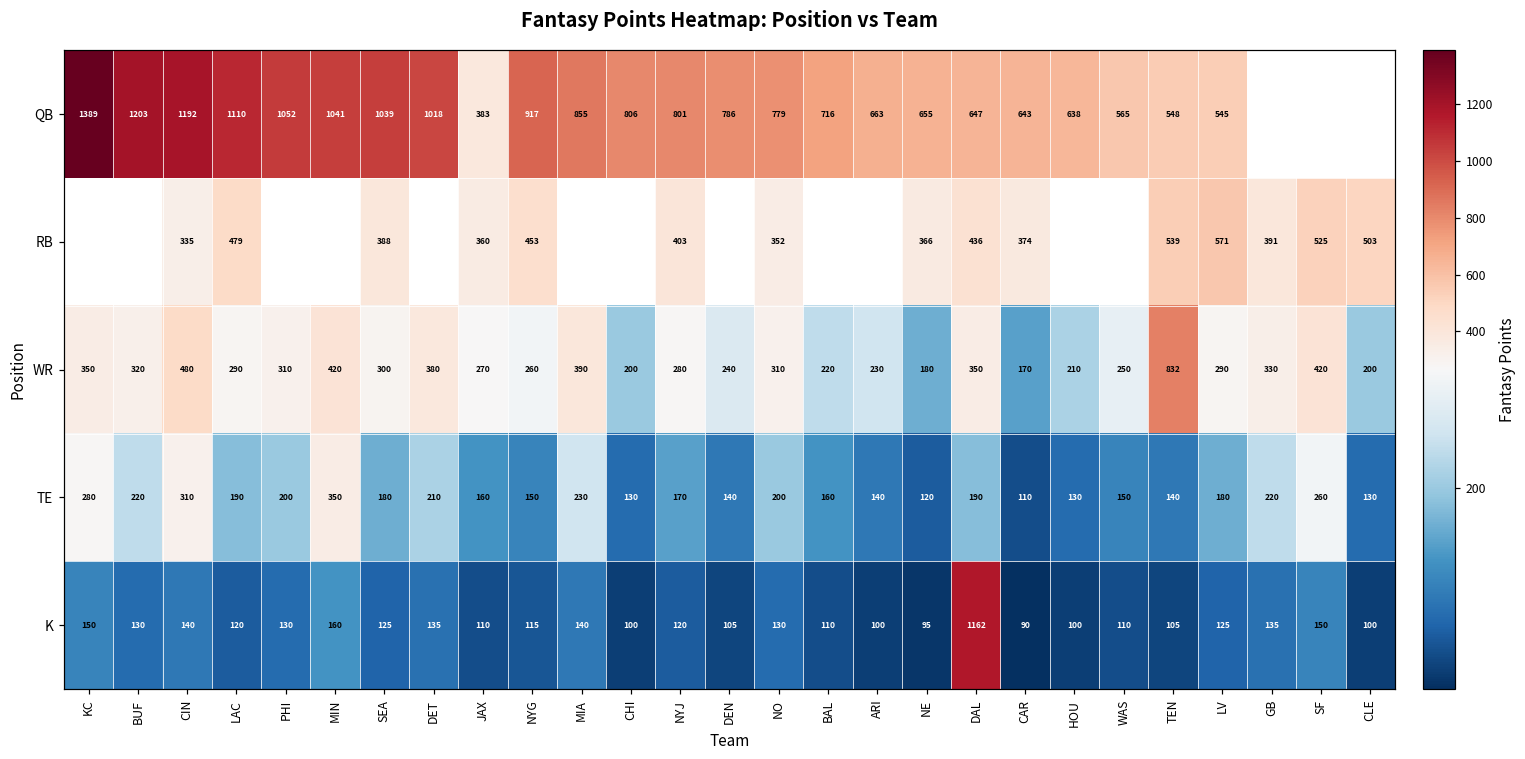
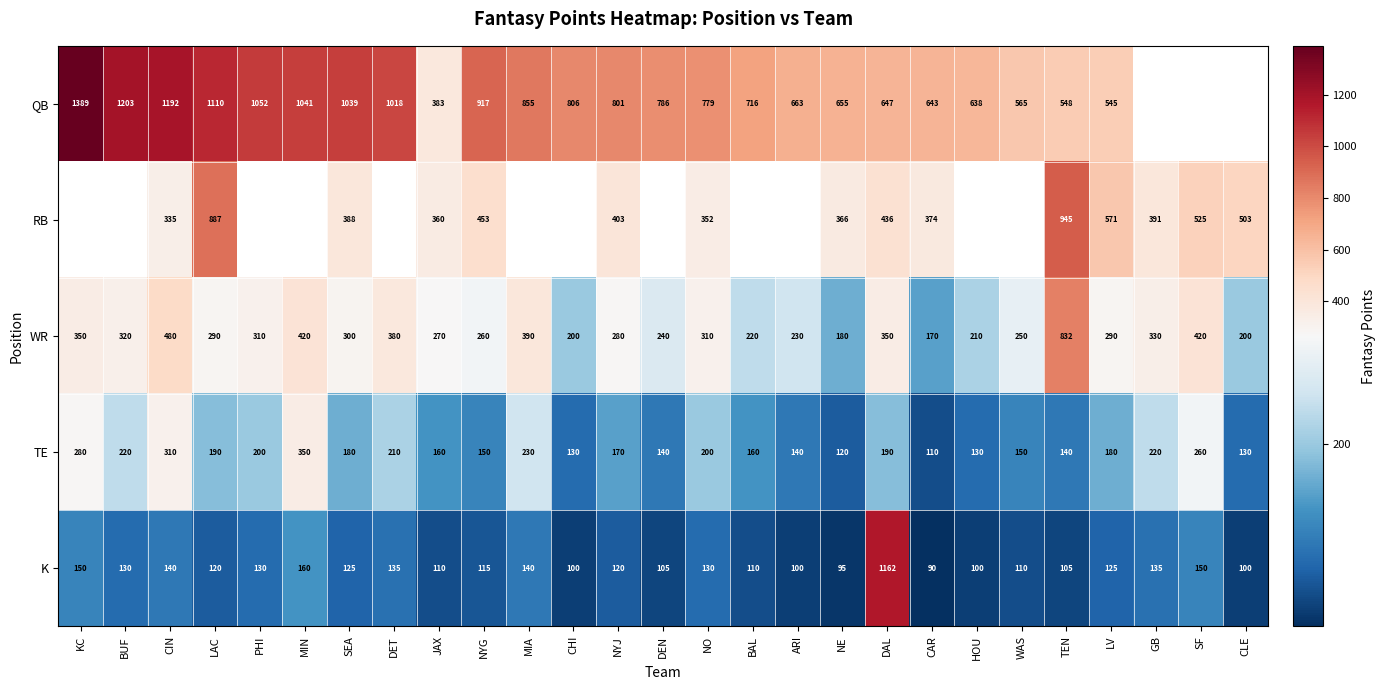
  {
    "QB": {
      "KC": 1389,
      "BUF": 1203,
      "CIN": 1192,
      "LAC": 1110,
      "PHI": 1052,
      "MIN": 1041,
      "SEA": 1039,
      "DET": 1018,
      "JAX": 383,
      "NYG": 917,
      "MIA": 855,
      "CHI": 806,
      "NYJ": 801,
      "DEN": 786,
      "NO": 779,
      "BAL": 716,
      "ARI": 663,
      "NE": 655,
      "DAL": 647,
      "CAR": 643,
      "HOU": 638,
      "WAS": 565,
      "TEN": 548,
      "LV": 545
    },
    "RB": {
      "CIN": 335,
-     "LAC": 479,
+     "LAC": 887,
      "SEA": 388,
      "JAX": 360,
      "NYG": 453,
      "NYJ": 403,
      "NO": 352,
      "NE": 366,
      "DAL": 436,
      "CAR": 374,
-     "TEN": 539,
+     "TEN": 945,
      "LV": 571,
      "GB": 391,
      "SF": 525,
      "CLE": 503
    },
    "WR": {
      "KC": 350,
      "BUF": 320,
      "CIN": 480,
      "LAC": 290,
      "PHI": 310,
      "MIN": 420,
      "SEA": 300,
      "DET": 380,
      "JAX": 270,
      "NYG": 260,
      "MIA": 390,
      "CHI": 200,
      "NYJ": 280,
      "DEN": 240,
      "NO": 310,
      "BAL": 220,
      "ARI": 230,
      "NE": 180,
      "DAL": 350,
      "CAR": 170,
      "HOU": 210,
      "WAS": 250,
      "TEN": 832,
      "LV": 290,
      "GB": 330,
      "SF": 420,
      "CLE": 200
    },
    "TE": {
      "KC": 280,
      "BUF": 220,
      "CIN": 310,
      "LAC": 190,
      "PHI": 200,
      "MIN": 350,
      "SEA": 180,
      "DET": 210,
      "JAX": 160,
      "NYG": 150,
      "MIA": 230,
      "CHI": 130,
      "NYJ": 170,
      "DEN": 140,
      "NO": 200,
      "BAL": 160,
      "ARI": 140,
      "NE": 120,
      "DAL": 190,
      "CAR": 110,
      "HOU": 130,
      "WAS": 150,
      "TEN": 140,
      "LV": 180,
      "GB": 220,
      "SF": 260,
      "CLE": 130
    },
    "K": {
      "KC": 150,
      "BUF": 130,
      "CIN": 140,
      "LAC": 120,
      "PHI": 130,
      "MIN": 160,
      "SEA": 125,
      "DET": 135,
      "JAX": 110,
      "NYG": 115,
      "MIA": 140,
      "CHI": 100,
      "NYJ": 120,
      "DEN": 105,
      "NO": 130,
      "BAL": 110,
      "ARI": 100,
      "NE": 95,
      "DAL": 1162,
      "CAR": 90,
      "HOU": 100,
      "WAS": 110,
      "TEN": 105,
      "LV": 125,
      "GB": 135,
      "SF": 150,
      "CLE": 100
    }
  }
